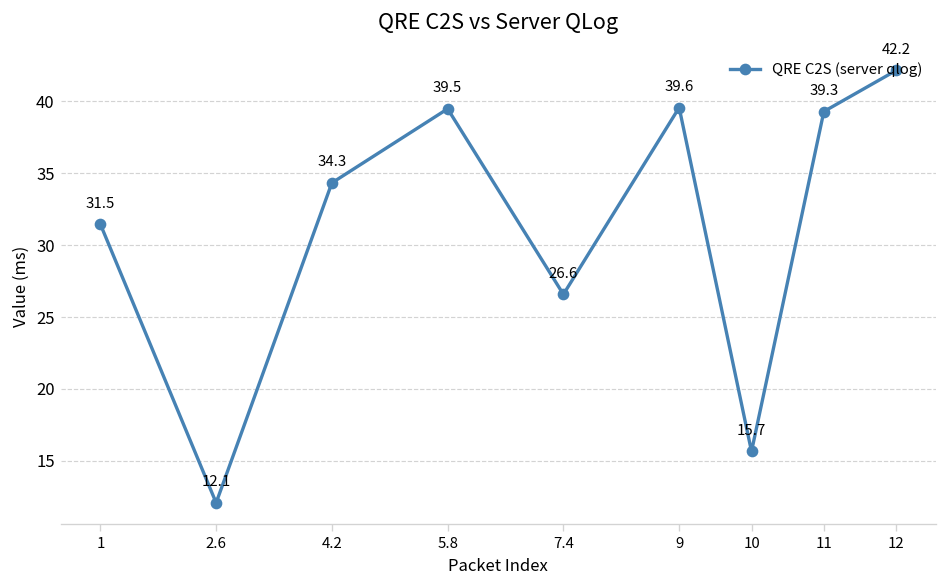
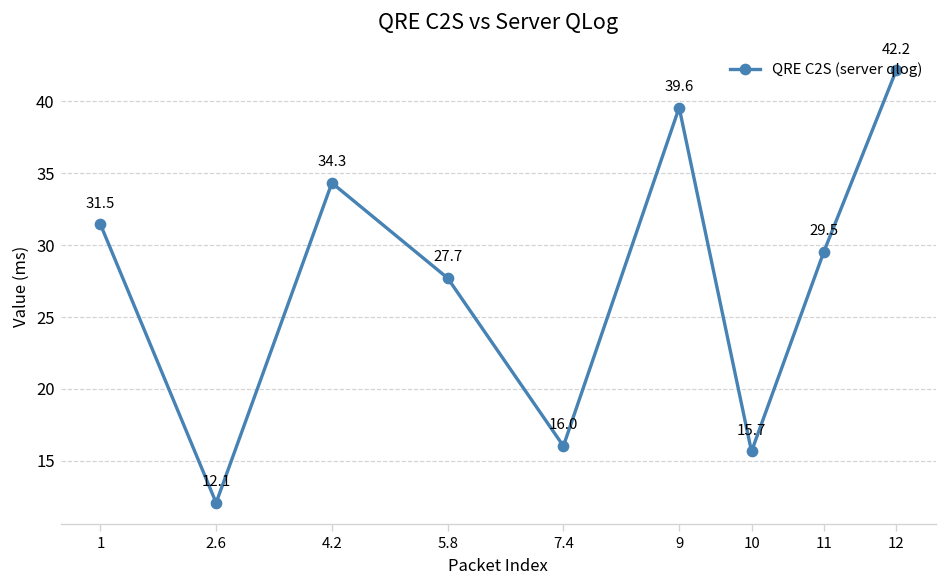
  {
    "1": 31.5,
    "2.6": 12.1,
    "4.2": 34.3,
-   "5.8": 39.5,
-   "7.4": 26.6,
+   "5.8": 27.7,
+   "7.4": 16.0,
    "9": 39.6,
    "10": 15.7,
-   "11": 39.3,
+   "11": 29.5,
    "12": 42.2
  }
